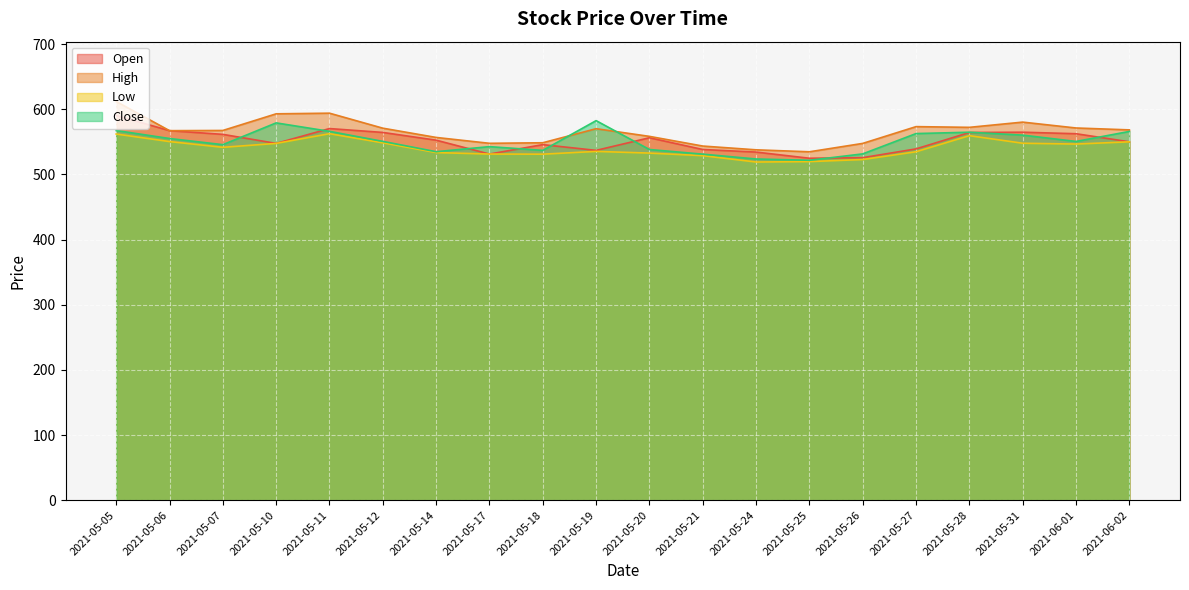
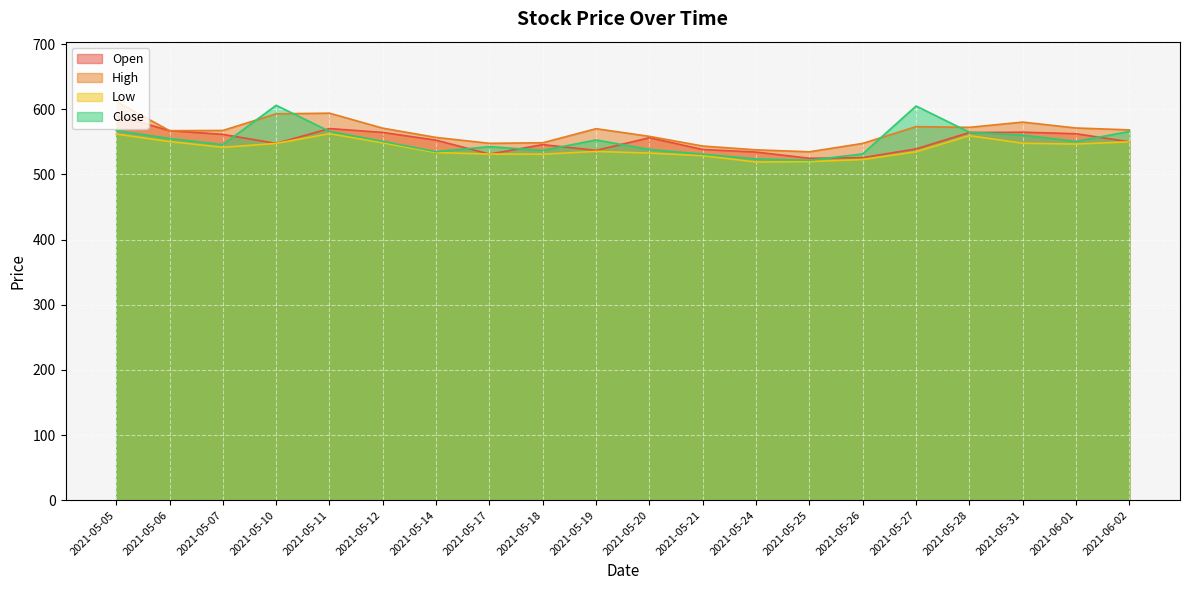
  {
    "Close": {
      "2021-05-05": 570,
      "2021-05-06": 560,
      "2021-05-07": 550,
-     "2021-05-10": 580,
+     "2021-05-10": 610,
      "2021-05-17": 540,
      "2021-05-18": 540,
-     "2021-05-19": 580,
+     "2021-05-19": 550,
      "2021-05-20": 540,
      "2021-05-24": 520,
      "2021-05-26": 530,
-     "2021-05-27": 560,
+     "2021-05-27": 600,
      "2021-05-31": 560,
      "2021-06-01": 550
    }
  }
